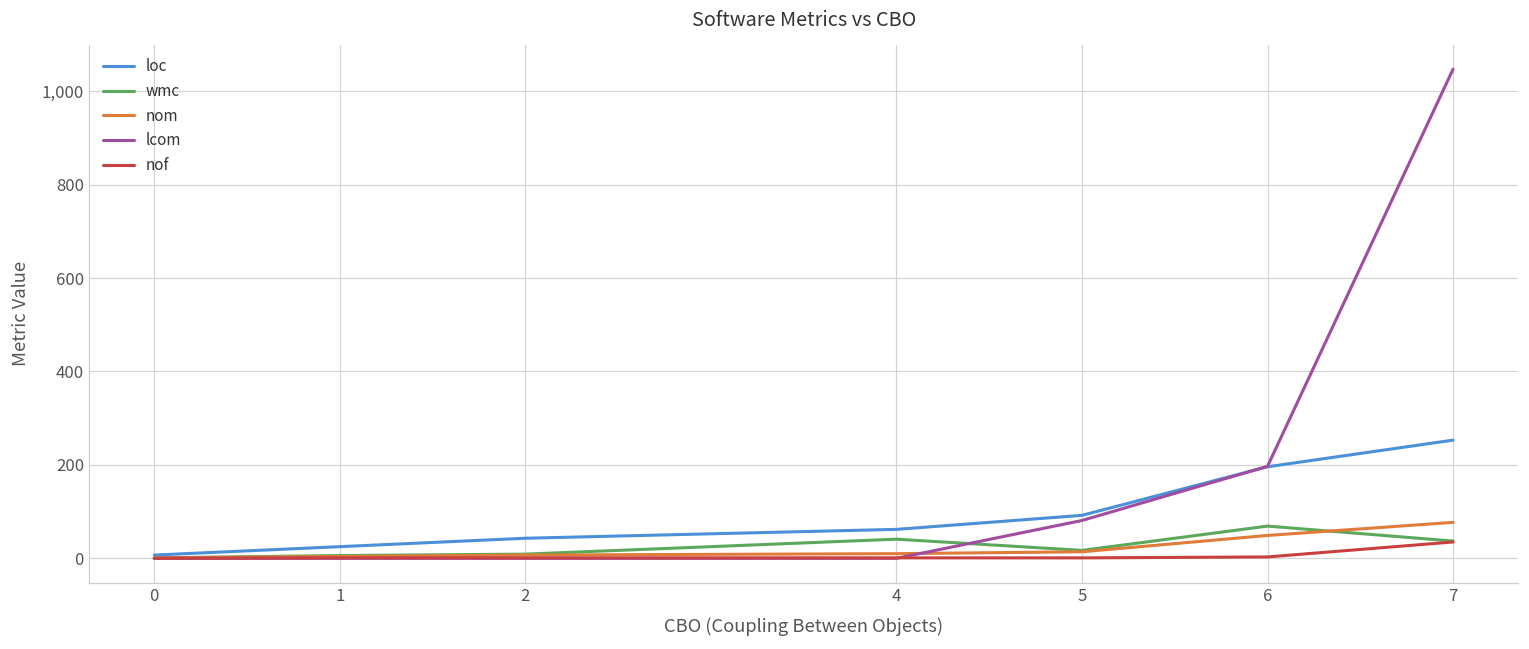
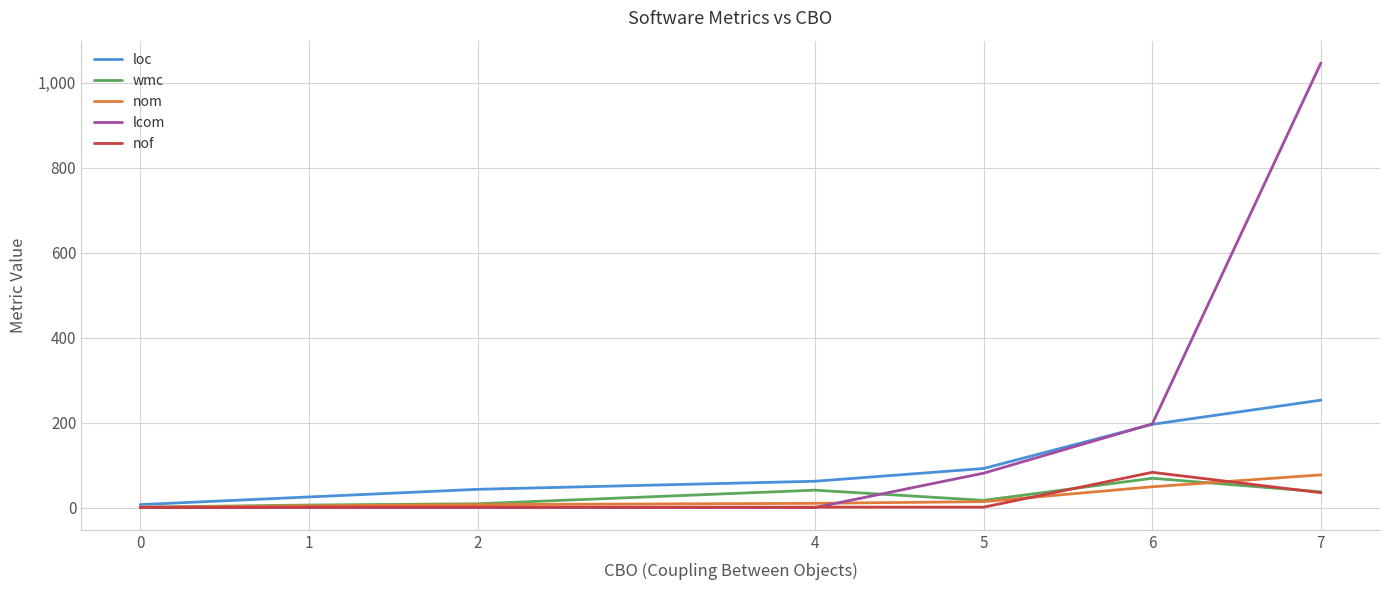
  {
    "loc": {
      "0": "10",
      "1": "30",
      "2": "40",
      "4": "60",
      "5": "90",
      "7": "250"
    },
    "wmc": {
      "4": "40",
      "6": "70"
    },
    "nom": {
      "4": "10",
      "6": "50",
      "7": "80"
    },
    "lcom": {
      "5": "80",
      "7": "1,050"
    },
    "nof": {
      "5": "0",
-     "6": "0"
+     "6": "80"
    }
  }
